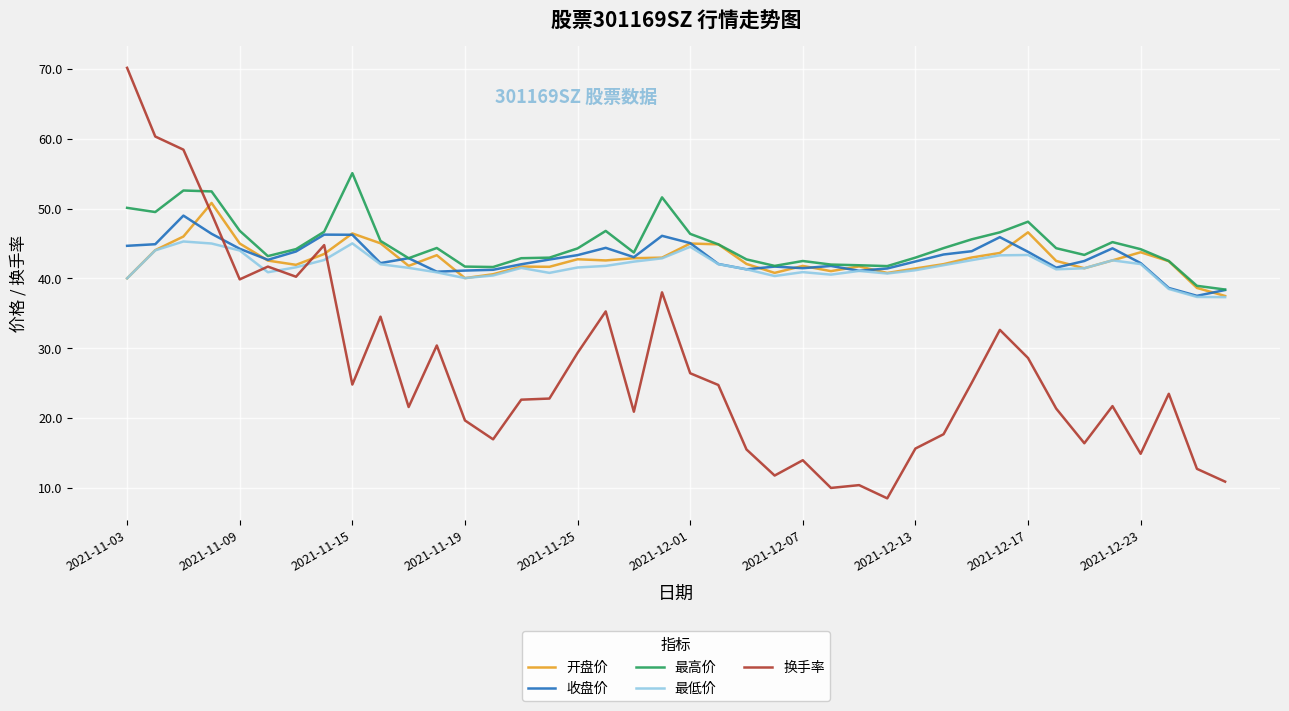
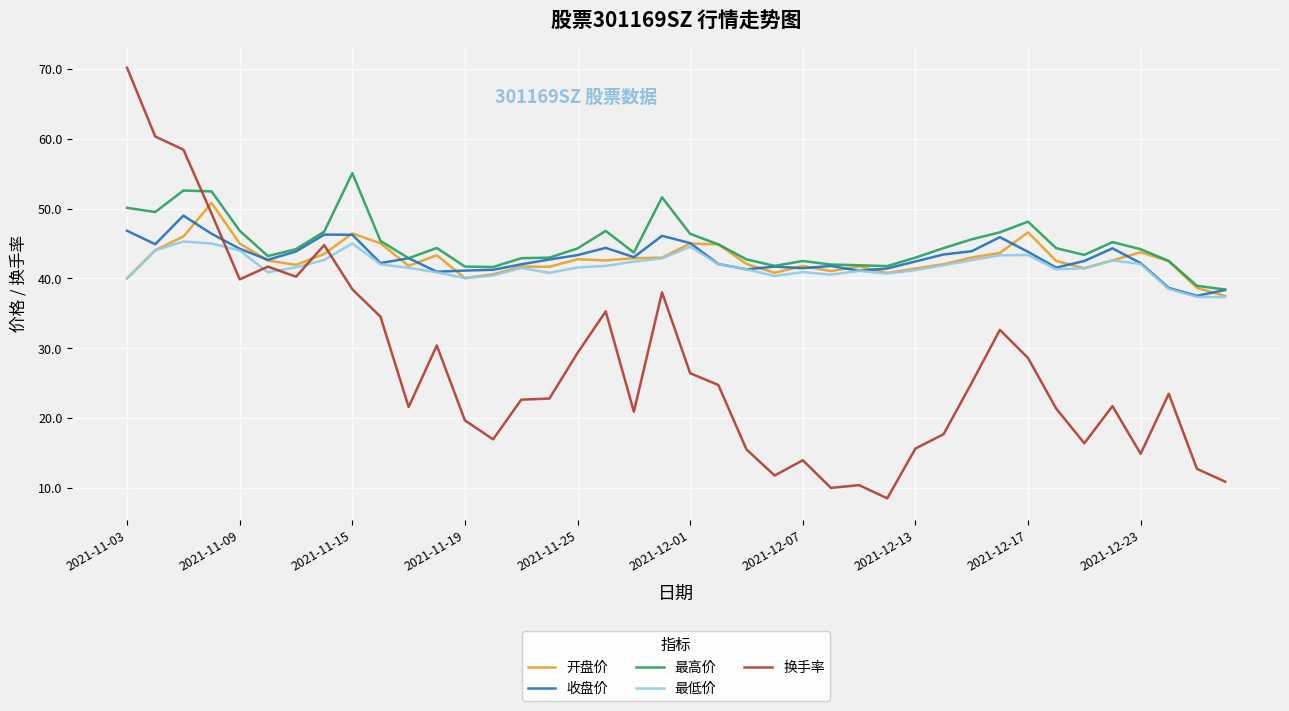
  {
    "开盘价": {
      "2021-11-09": 45,
      "2021-11-25": 43,
      "2021-12-17": 47,
      "2021-12-23": 44
    },
    "收盘价": {
-     "2021-11-03": 45,
+     "2021-11-03": 47,
      "2021-11-19": 41,
      "2021-11-25": 43,
      "2021-12-13": 42,
      "2021-12-17": 44
    },
    "最高价": {
      "2021-11-03": 50,
      "2021-11-09": 47,
      "2021-11-15": 55,
      "2021-11-19": 42,
      "2021-11-25": 44,
      "2021-12-01": 46,
      "2021-12-07": 43,
      "2021-12-13": 43,
      "2021-12-17": 48,
      "2021-12-23": 44
    },
    "最低价": {
      "2021-11-15": 45,
      "2021-11-25": 42,
      "2021-12-01": 45,
      "2021-12-07": 41,
      "2021-12-17": 43
    },
    "换手率": {
      "2021-11-03": 70,
      "2021-11-09": 40,
-     "2021-11-15": 25,
+     "2021-11-15": 38,
      "2021-11-19": 20,
      "2021-11-25": 29,
      "2021-12-01": 26,
      "2021-12-07": 14,
      "2021-12-13": 16,
      "2021-12-17": 29,
      "2021-12-23": 15
    }
  }
